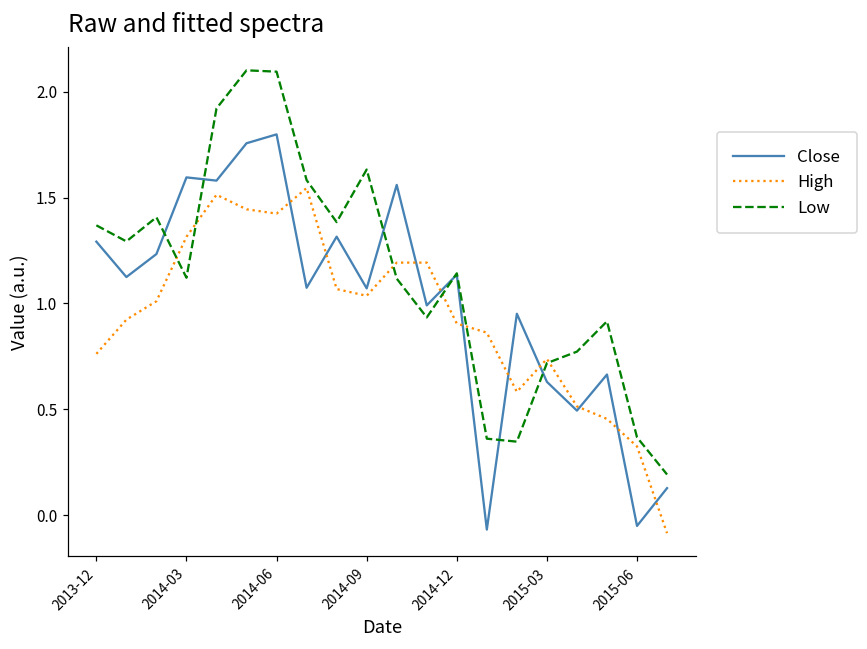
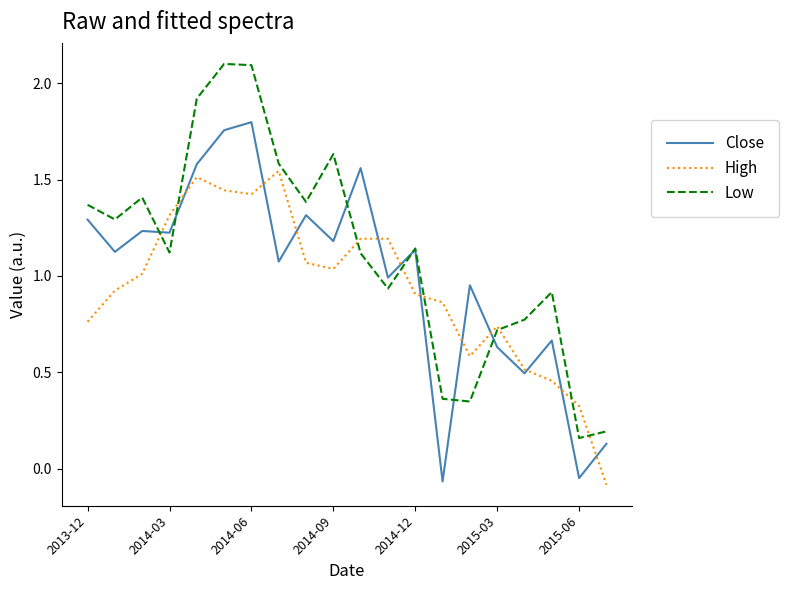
  {
    "Close": {
      "2013-12": 1.29,
-     "2014-03": 1.59,
+     "2014-03": 1.22,
      "2014-06": 1.80,
-     "2014-09": 1.07,
+     "2014-09": 1.18,
      "2015-03": 0.63,
      "2015-06": -0.05
    },
    "High": {
      "2013-12": 0.76,
      "2014-03": 1.31,
      "2014-06": 1.42,
      "2014-09": 1.04,
      "2014-12": 0.91,
      "2015-03": 0.74,
      "2015-06": 0.33
    },
    "Low": {
      "2013-12": 1.37,
      "2014-03": 1.12,
      "2014-06": 2.09,
      "2014-09": 1.63,
      "2015-03": 0.72,
-     "2015-06": 0.37
+     "2015-06": 0.16
    }
  }
